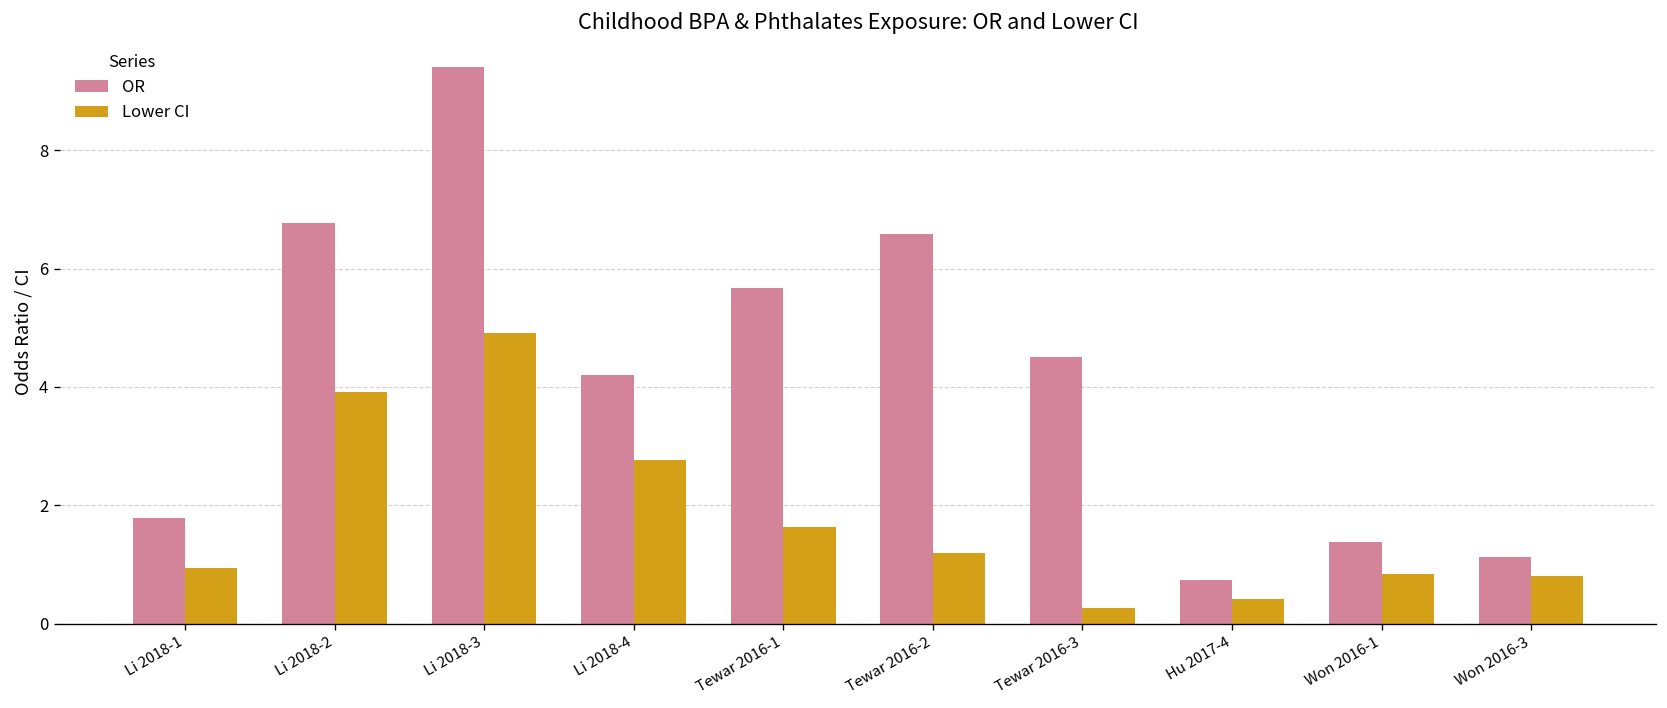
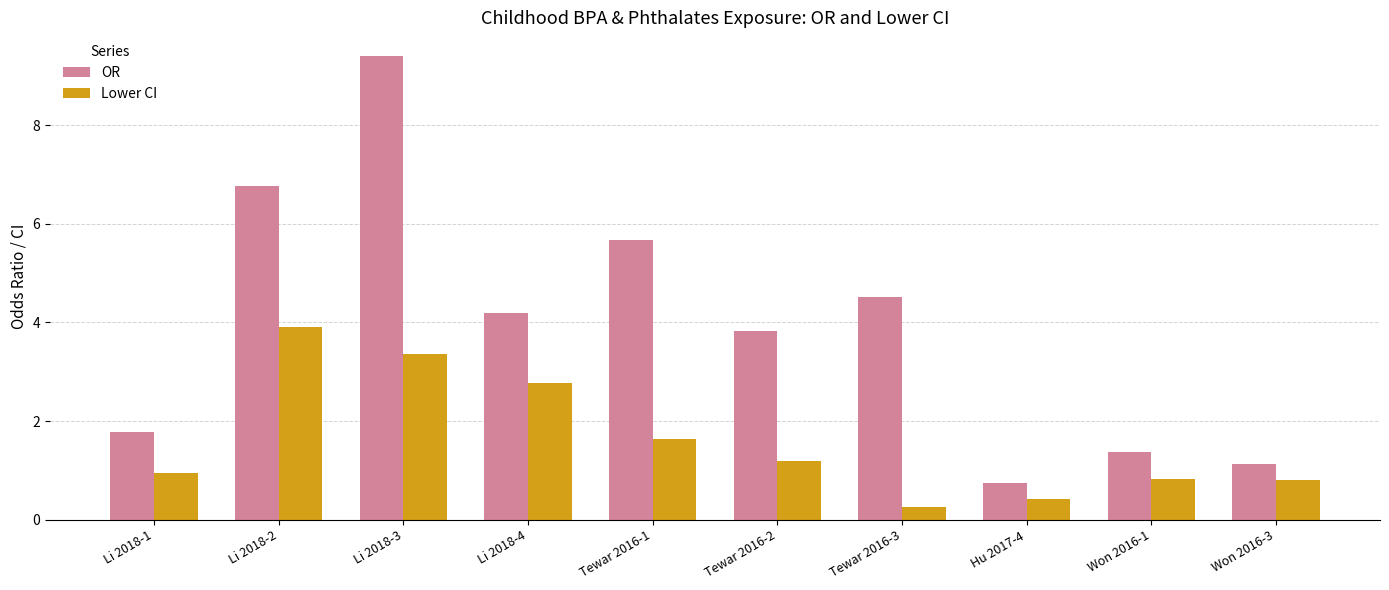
  {
    "OR": {
      "Li 2018-1": 1.8,
      "Li 2018-2": 6.8,
      "Li 2018-3": 9.4,
      "Li 2018-4": 4.2,
      "Tewar 2016-1": 5.7,
-     "Tewar 2016-2": 6.6,
+     "Tewar 2016-2": 3.8,
      "Tewar 2016-3": 4.5,
      "Hu 2017-4": 0.7,
      "Won 2016-1": 1.4,
      "Won 2016-3": 1.1
    },
    "Lower CI": {
      "Li 2018-1": 1.0,
      "Li 2018-2": 3.9,
-     "Li 2018-3": 4.9,
+     "Li 2018-3": 3.4,
      "Li 2018-4": 2.8,
      "Tewar 2016-1": 1.6,
      "Tewar 2016-2": 1.2,
      "Tewar 2016-3": 0.3,
      "Hu 2017-4": 0.4,
      "Won 2016-1": 0.8,
      "Won 2016-3": 0.8
    }
  }
